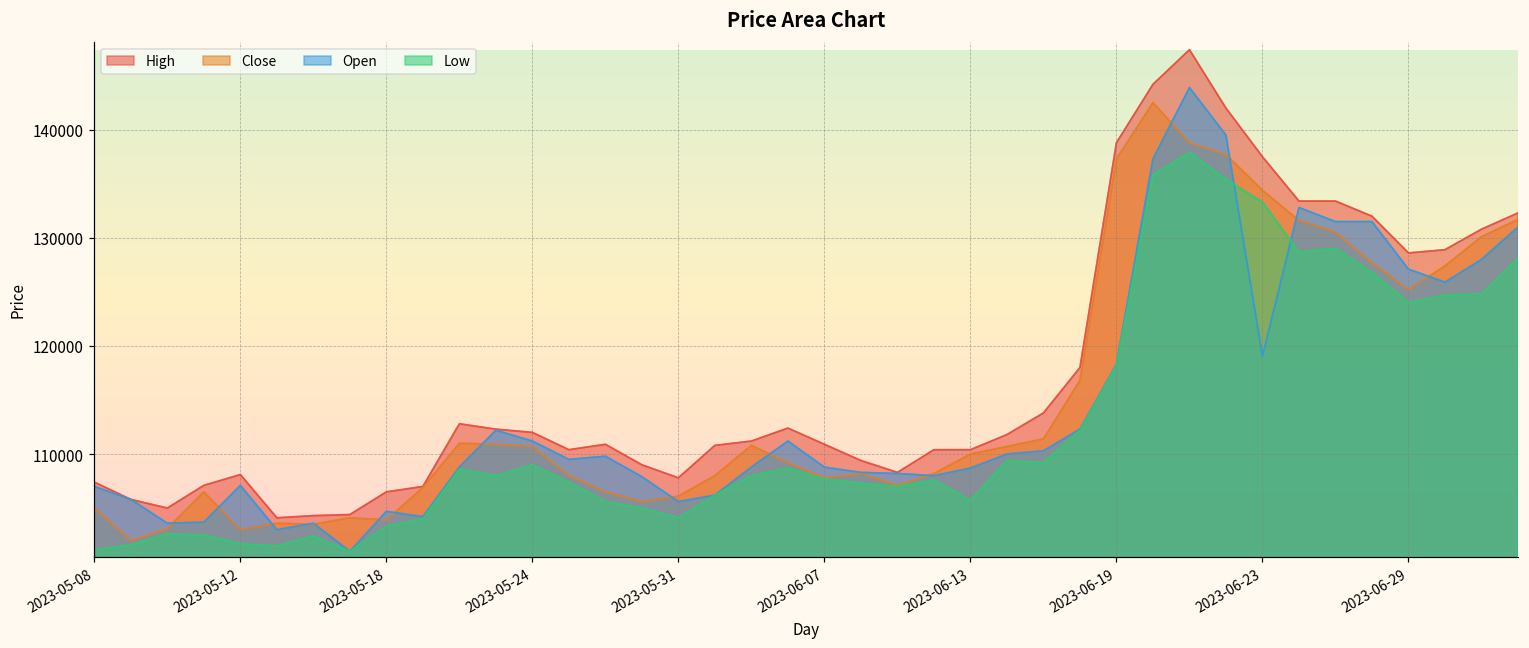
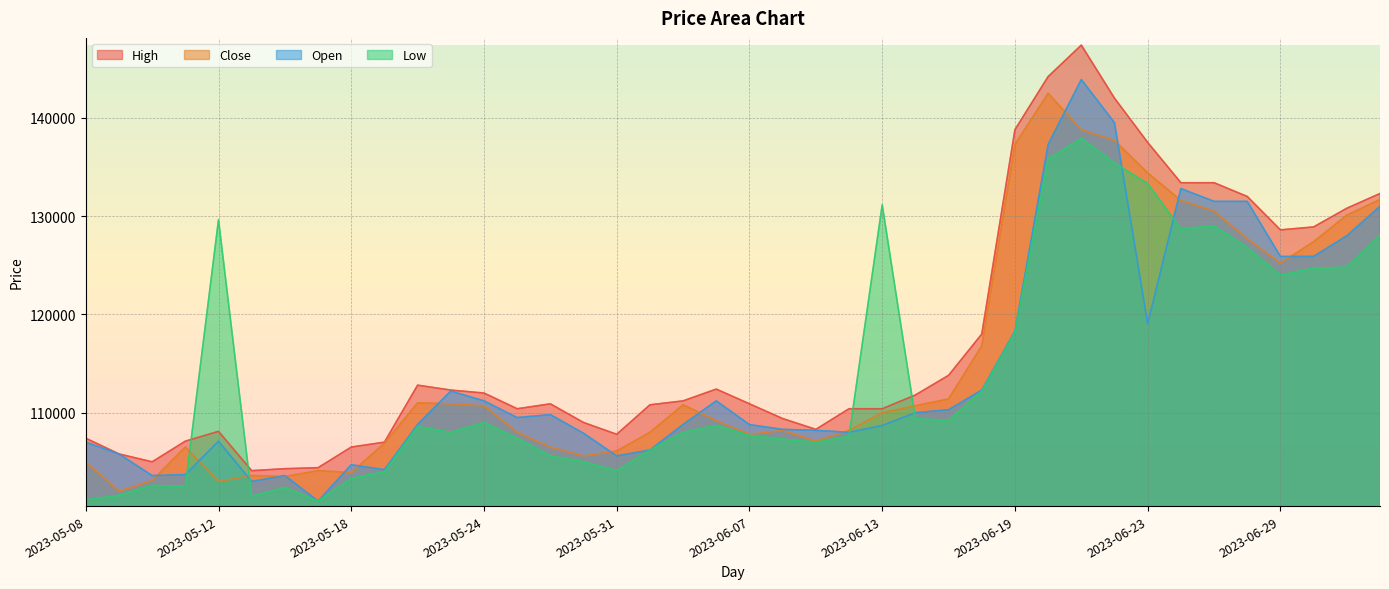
  {
    "Open": {
      "2023-05-08": 107000,
      "2023-05-12": 107000,
      "2023-05-18": 105000,
      "2023-05-24": 111000,
      "2023-05-31": 106000,
      "2023-06-07": 109000,
      "2023-06-13": 109000,
      "2023-06-23": 119000,
-     "2023-06-29": 127000
+     "2023-06-29": 126000
    },
    "Low": {
      "2023-05-08": 101000,
-     "2023-05-12": 102000,
+     "2023-05-12": 130000,
      "2023-05-18": 103000,
      "2023-05-24": 109000,
      "2023-05-31": 104000,
-     "2023-06-13": 106000,
+     "2023-06-13": 131000,
      "2023-06-23": 133000,
      "2023-06-29": 124000
    }
  }
